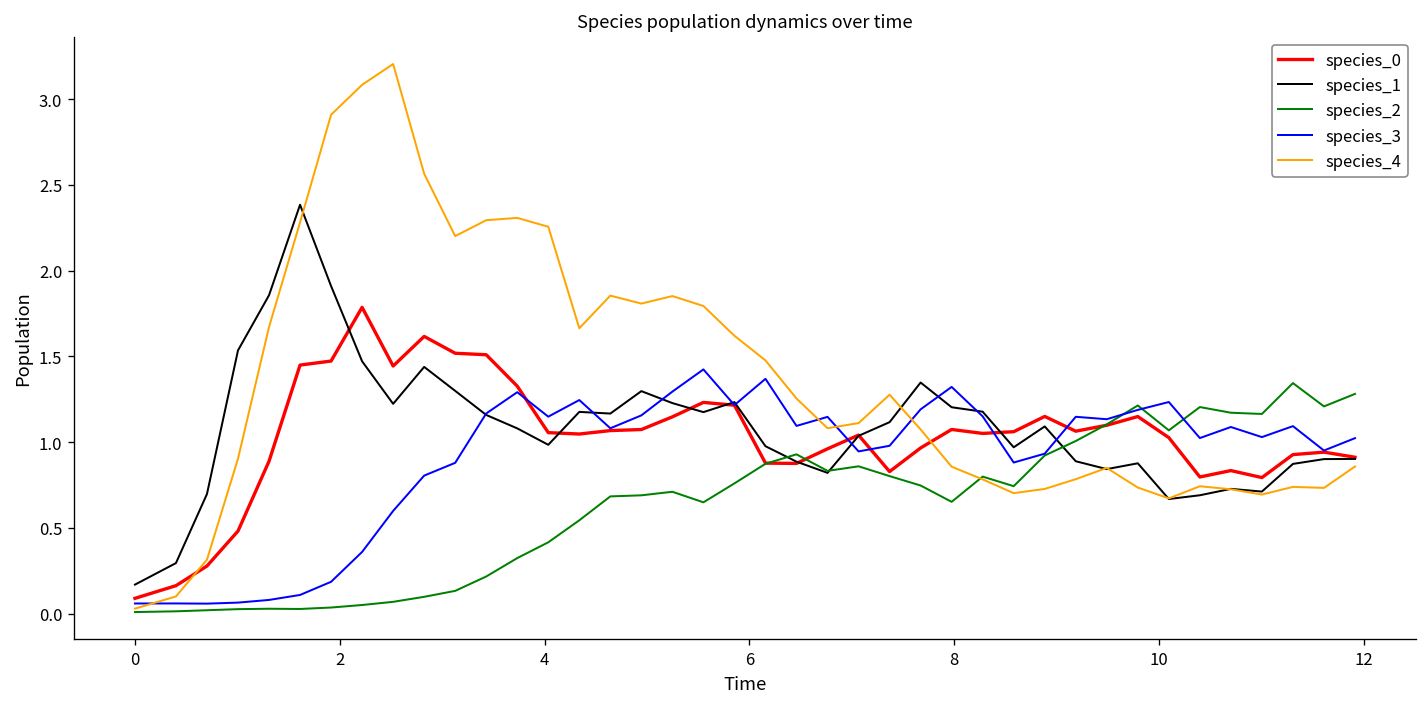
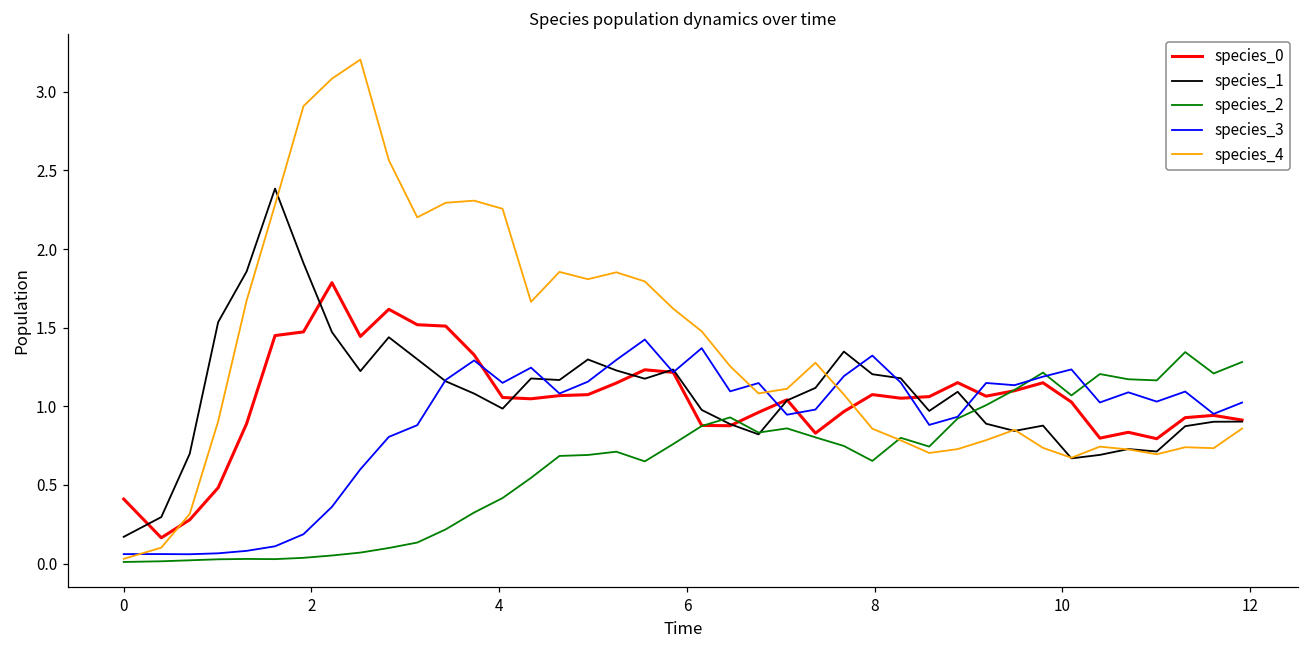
  {
    "species_0": {
-     "0": 0.09
+     "0": 0.41
    },
    "species_1": {
      "0": 0.17
    },
    "species_2": {
      "0": 0.01
    },
    "species_3": {
      "0": 0.06
    },
    "species_4": {
      "0": 0.03
    }
  }
